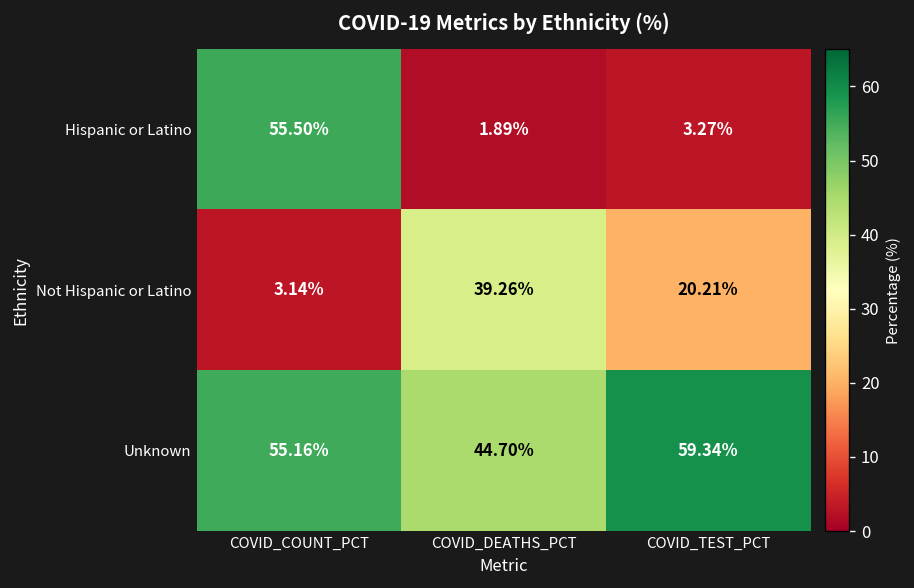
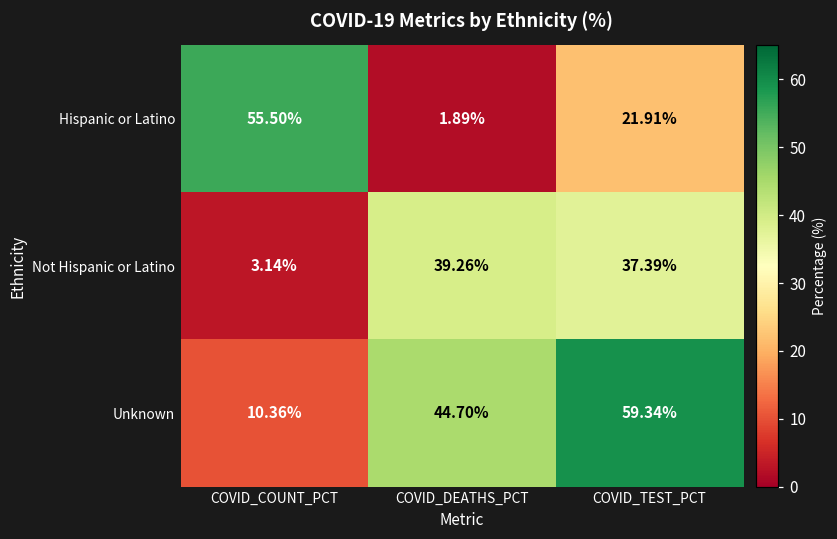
  {
    "Hispanic or Latino": {
      "COVID_COUNT_PCT": "55.50%",
      "COVID_DEATHS_PCT": "1.89%",
-     "COVID_TEST_PCT": "3.27%"
+     "COVID_TEST_PCT": "21.91%"
    },
    "Not Hispanic or Latino": {
      "COVID_COUNT_PCT": "3.14%",
      "COVID_DEATHS_PCT": "39.26%",
-     "COVID_TEST_PCT": "20.21%"
+     "COVID_TEST_PCT": "37.39%"
    },
    "Unknown": {
-     "COVID_COUNT_PCT": "55.16%",
+     "COVID_COUNT_PCT": "10.36%",
      "COVID_DEATHS_PCT": "44.70%",
      "COVID_TEST_PCT": "59.34%"
    }
  }
